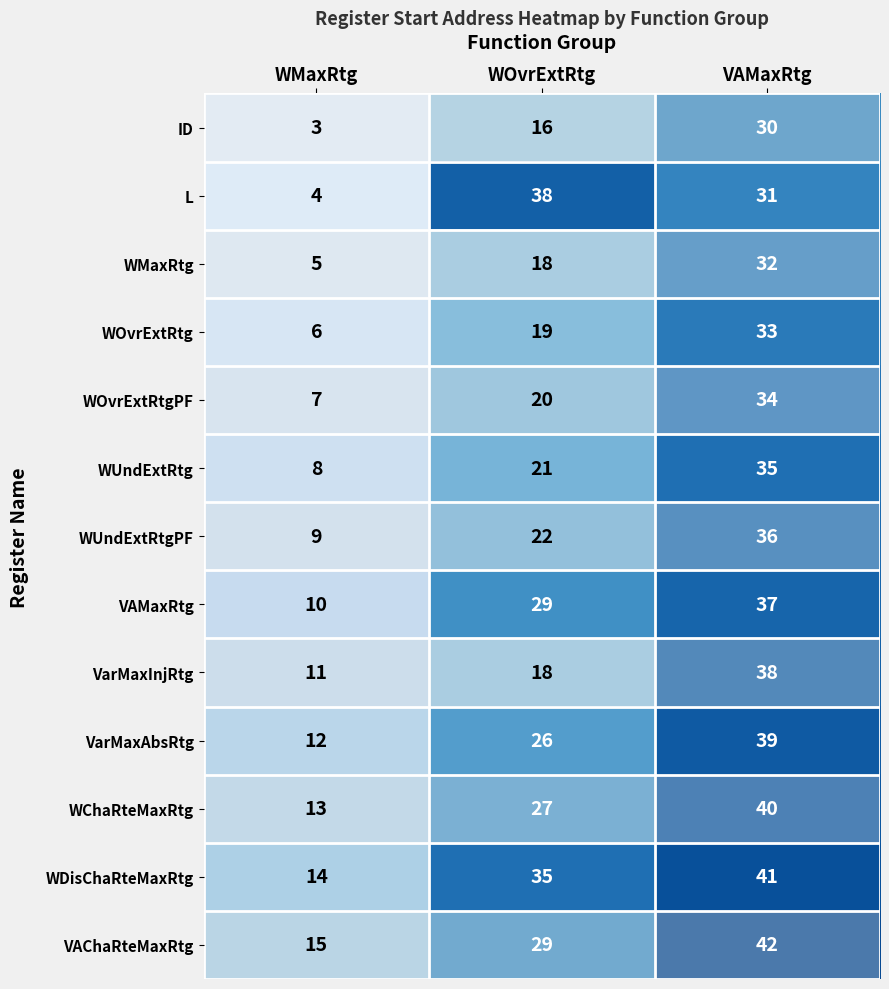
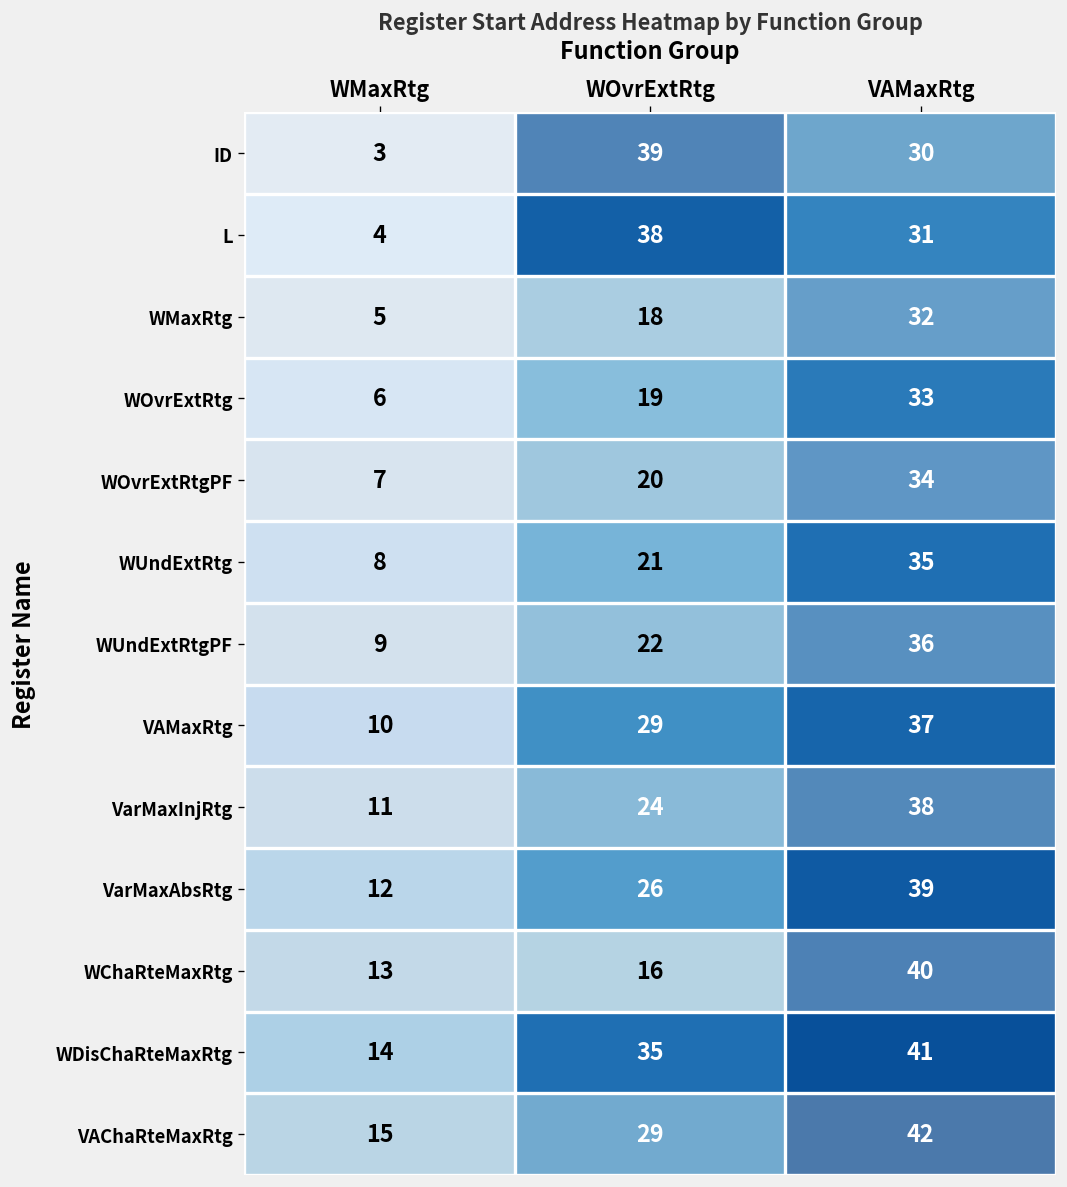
  {
    "ID": {
      "WMaxRtg": 3,
-     "WOvrExtRtg": 16,
+     "WOvrExtRtg": 39,
      "VAMaxRtg": 30
    },
    "L": {
      "WMaxRtg": 4,
      "WOvrExtRtg": 38,
      "VAMaxRtg": 31
    },
    "WMaxRtg": {
      "WMaxRtg": 5,
      "WOvrExtRtg": 18,
      "VAMaxRtg": 32
    },
    "WOvrExtRtg": {
      "WMaxRtg": 6,
      "WOvrExtRtg": 19,
      "VAMaxRtg": 33
    },
    "WOvrExtRtgPF": {
      "WMaxRtg": 7,
      "WOvrExtRtg": 20,
      "VAMaxRtg": 34
    },
    "WUndExtRtg": {
      "WMaxRtg": 8,
      "WOvrExtRtg": 21,
      "VAMaxRtg": 35
    },
    "WUndExtRtgPF": {
      "WMaxRtg": 9,
      "WOvrExtRtg": 22,
      "VAMaxRtg": 36
    },
    "VAMaxRtg": {
      "WMaxRtg": 10,
      "WOvrExtRtg": 29,
      "VAMaxRtg": 37
    },
    "VarMaxInjRtg": {
      "WMaxRtg": 11,
-     "WOvrExtRtg": 18,
+     "WOvrExtRtg": 24,
      "VAMaxRtg": 38
    },
    "VarMaxAbsRtg": {
      "WMaxRtg": 12,
      "WOvrExtRtg": 26,
      "VAMaxRtg": 39
    },
    "WChaRteMaxRtg": {
      "WMaxRtg": 13,
-     "WOvrExtRtg": 27,
+     "WOvrExtRtg": 16,
      "VAMaxRtg": 40
    },
    "WDisChaRteMaxRtg": {
      "WMaxRtg": 14,
      "WOvrExtRtg": 35,
      "VAMaxRtg": 41
    },
    "VAChaRteMaxRtg": {
      "WMaxRtg": 15,
      "WOvrExtRtg": 29,
      "VAMaxRtg": 42
    }
  }
